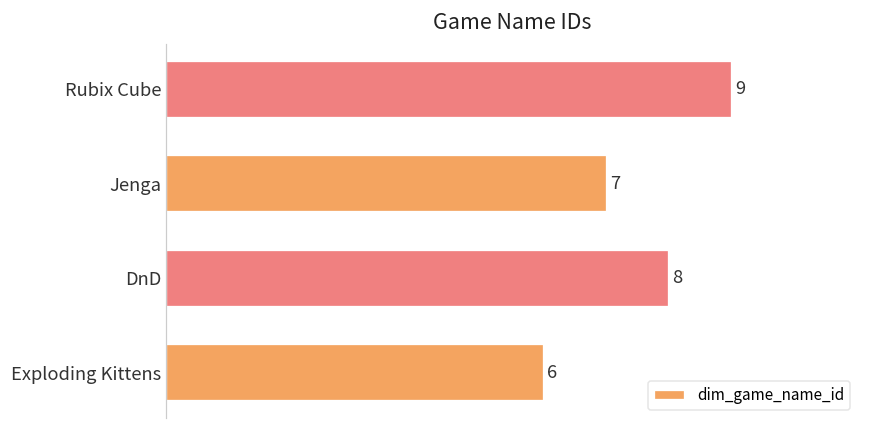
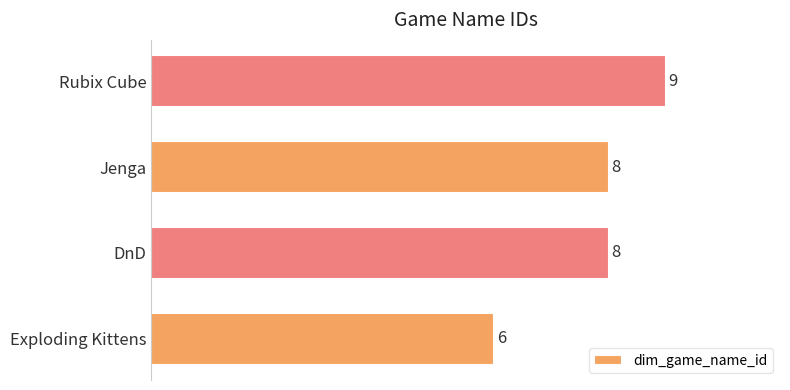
  {
    "Rubix Cube": 9,
-   "Jenga": 7,
+   "Jenga": 8,
    "DnD": 8,
    "Exploding Kittens": 6
  }
